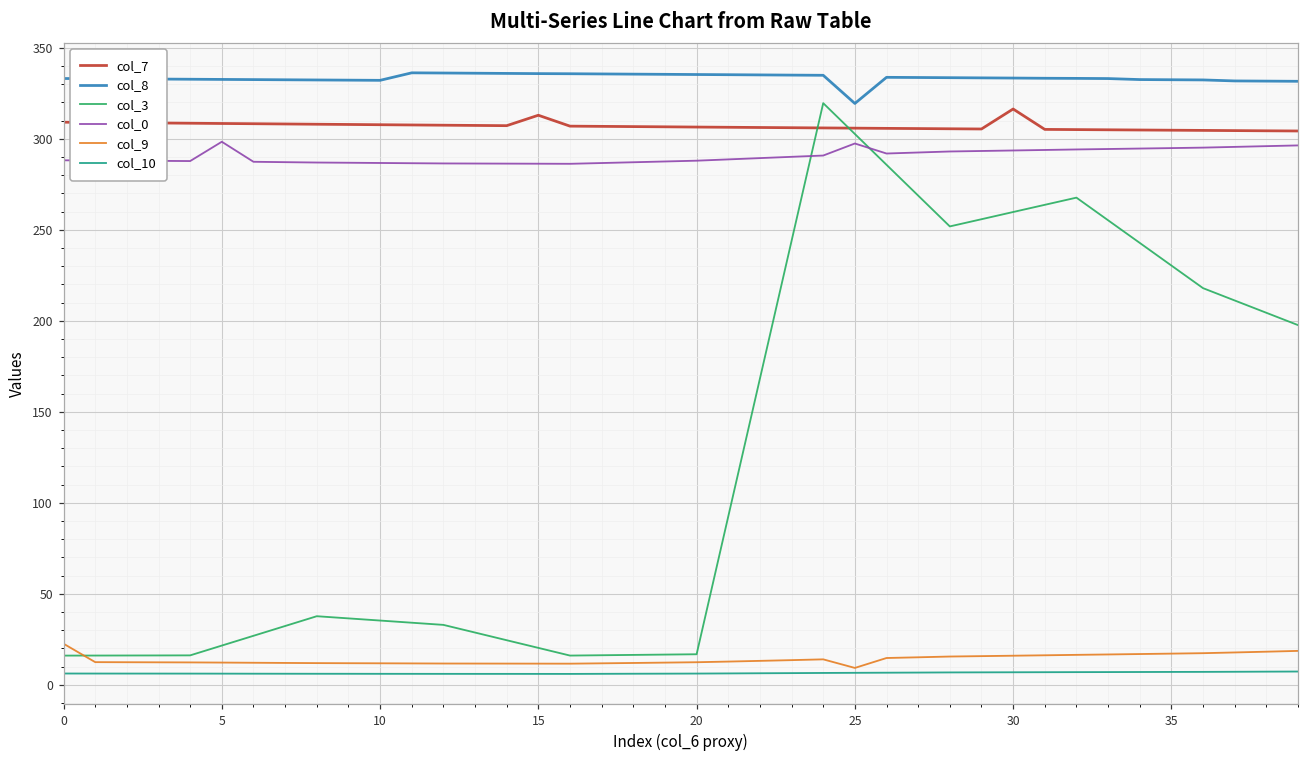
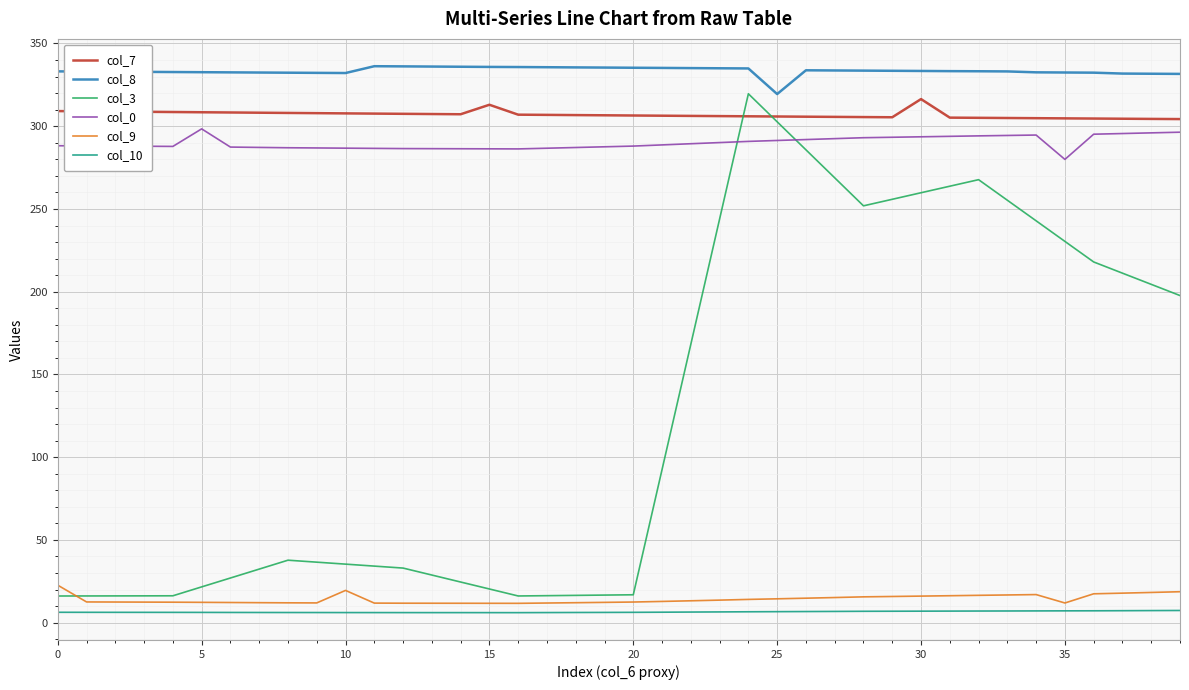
  {
    "col_7": {
      "0": 309,
      "5": 308,
      "10": 308,
      "15": 313,
      "20": 306,
      "25": 306,
      "30": 316,
      "35": 305
    },
    "col_8": {
      "0": 333,
      "5": 333,
      "10": 332,
      "15": 336,
      "20": 335,
      "25": 319,
      "30": 333,
      "35": 332
    },
    "col_0": {
      "0": 288,
      "5": 298,
      "10": 287,
      "15": 286,
      "20": 288,
-     "25": 297,
+     "25": 291,
      "30": 294,
-     "35": 295
+     "35": 280
    },
    "col_9": {
      "0": 23,
      "5": 12,
-     "10": 12,
+     "10": 19,
      "15": 12,
      "20": 12,
-     "25": 9,
+     "25": 14,
      "30": 16,
-     "35": 17
+     "35": 12
    }
  }
